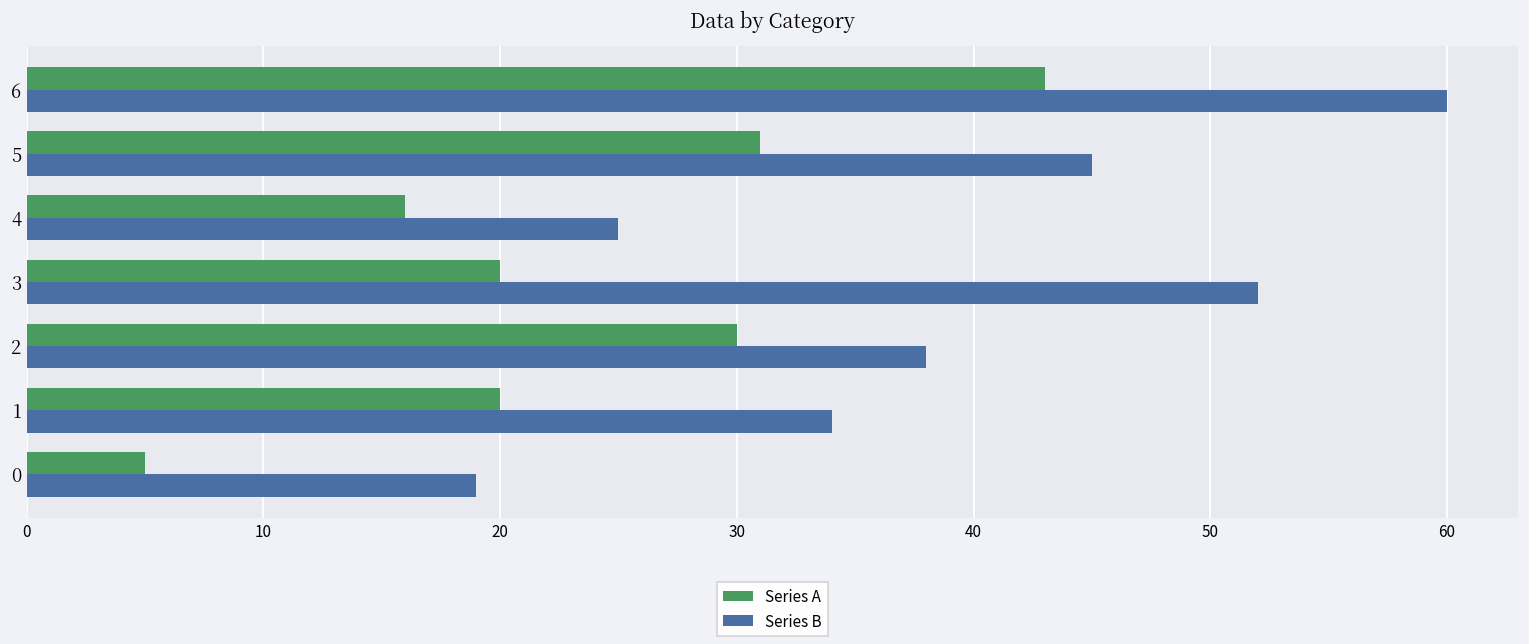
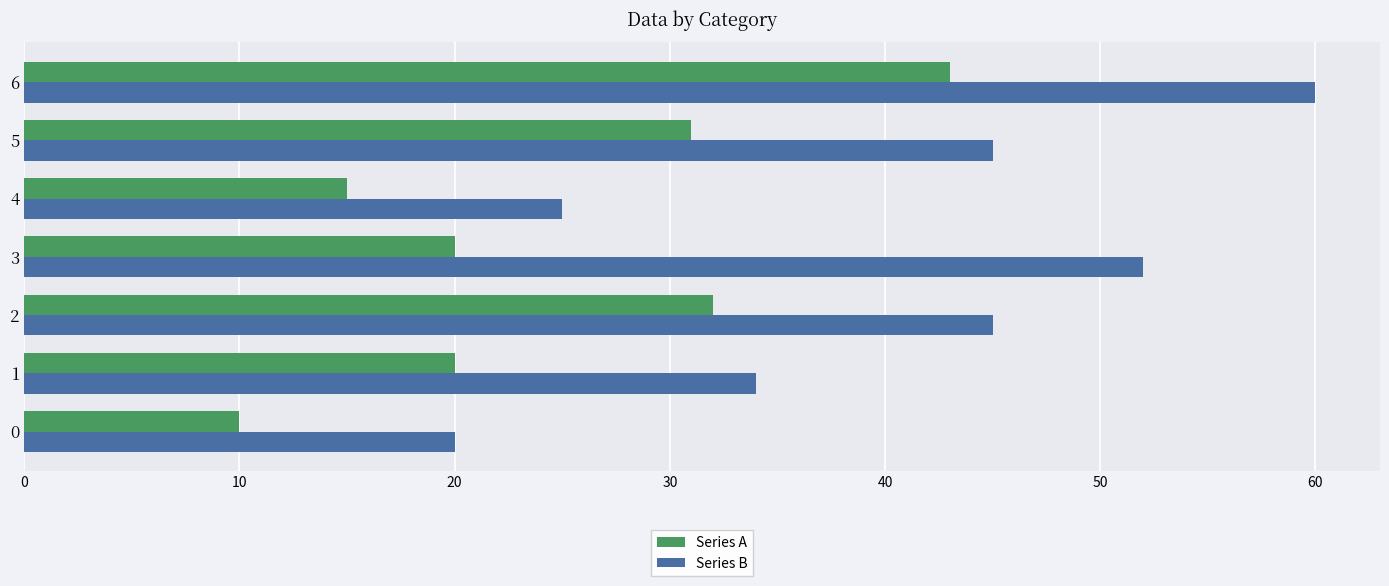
  {
    "Series A": {
      "6": 43,
      "5": 31,
-     "4": 16,
+     "4": 15,
      "3": 20,
-     "2": 30,
+     "2": 32,
      "1": 20,
-     "0": 5
+     "0": 10
    },
    "Series B": {
      "6": 60,
      "5": 45,
      "4": 25,
      "3": 52,
-     "2": 38,
+     "2": 45,
      "1": 34,
-     "0": 19
+     "0": 20
    }
  }
